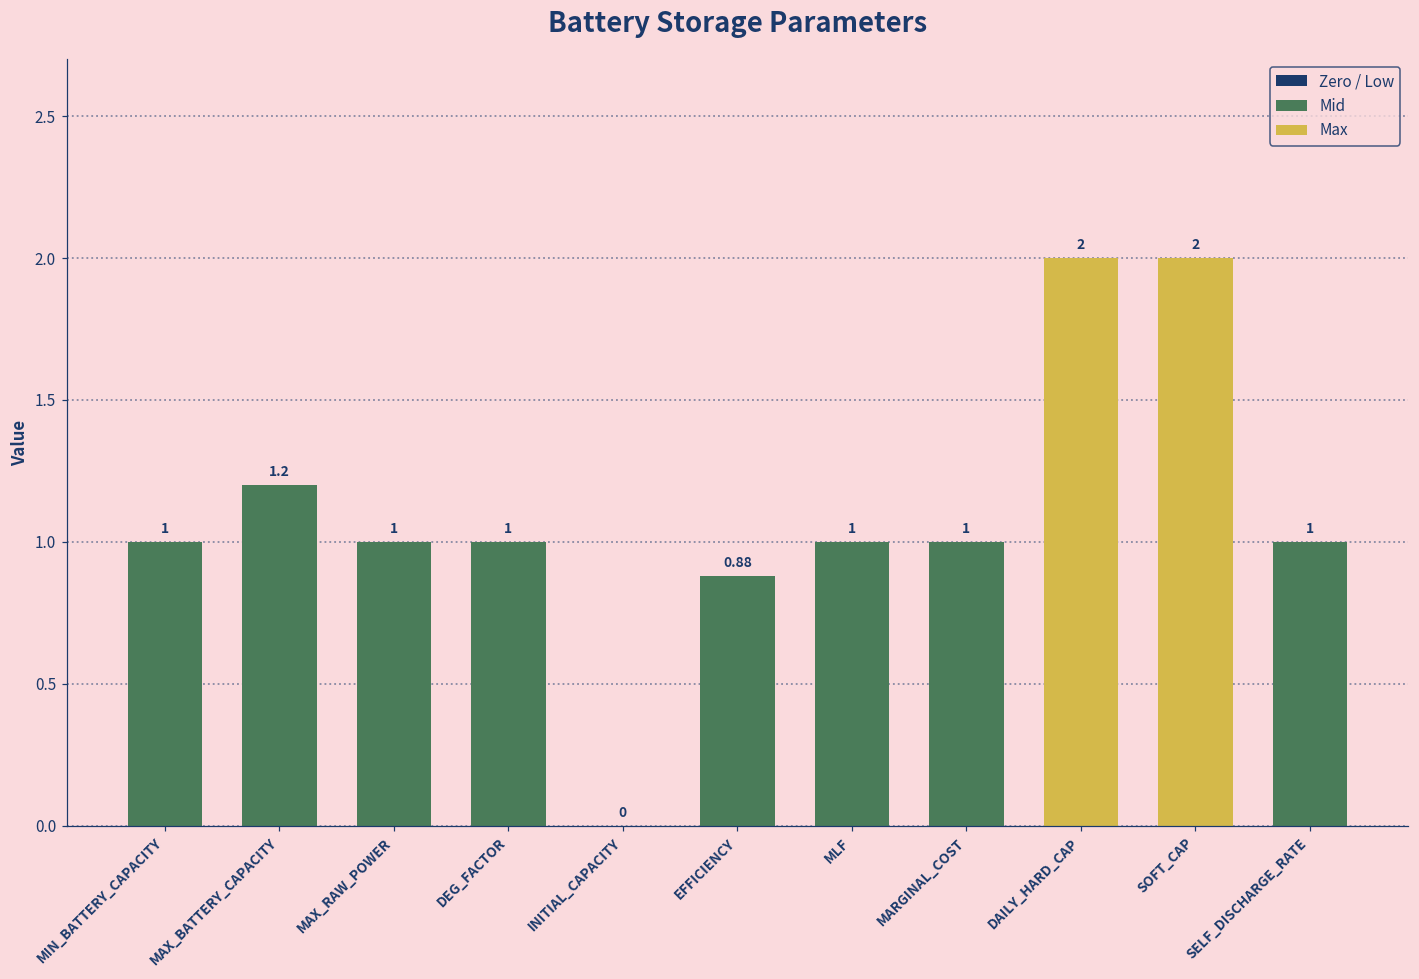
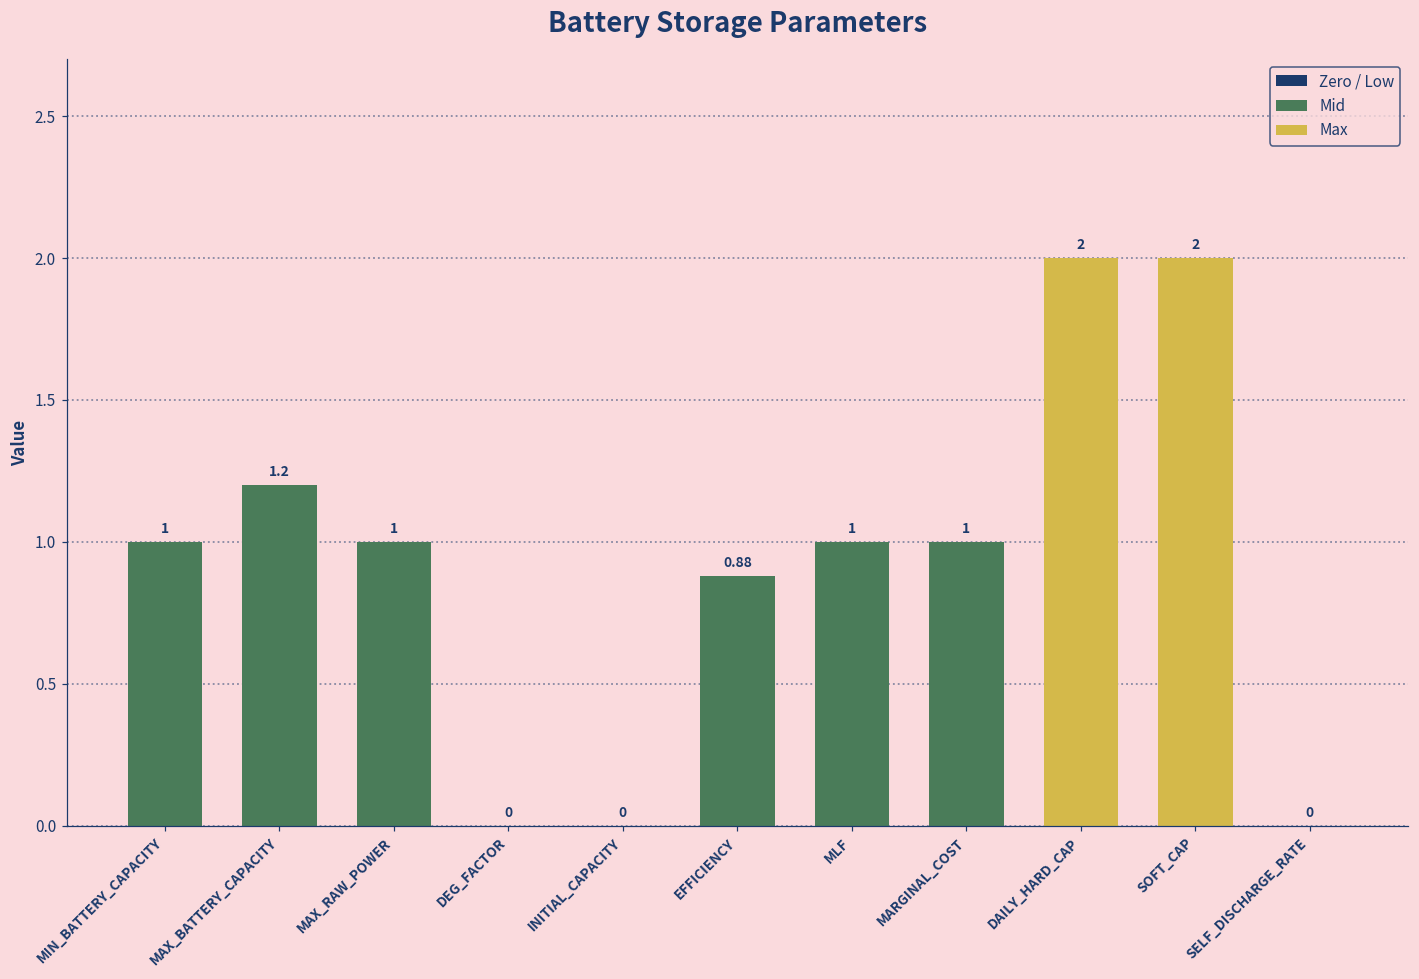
  {
    "MIN_BATTERY_CAPACITY": 1,
    "MAX_BATTERY_CAPACITY": 1.2,
    "MAX_RAW_POWER": 1,
-   "DEG_FACTOR": 1,
+   "DEG_FACTOR": 0,
    "INITIAL_CAPACITY": 0,
    "EFFICIENCY": 0.88,
    "MLF": 1,
    "MARGINAL_COST": 1,
    "DAILY_HARD_CAP": 2,
    "SOFT_CAP": 2,
-   "SELF_DISCHARGE_RATE": 1
+   "SELF_DISCHARGE_RATE": 0
  }
